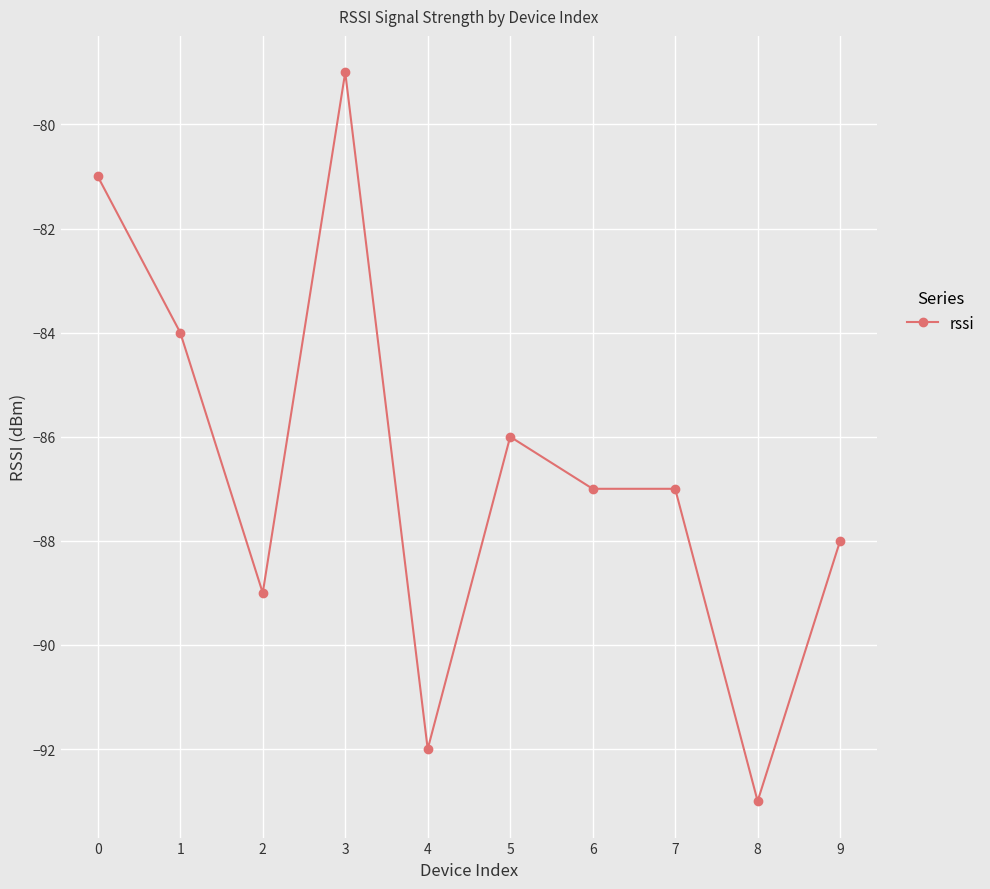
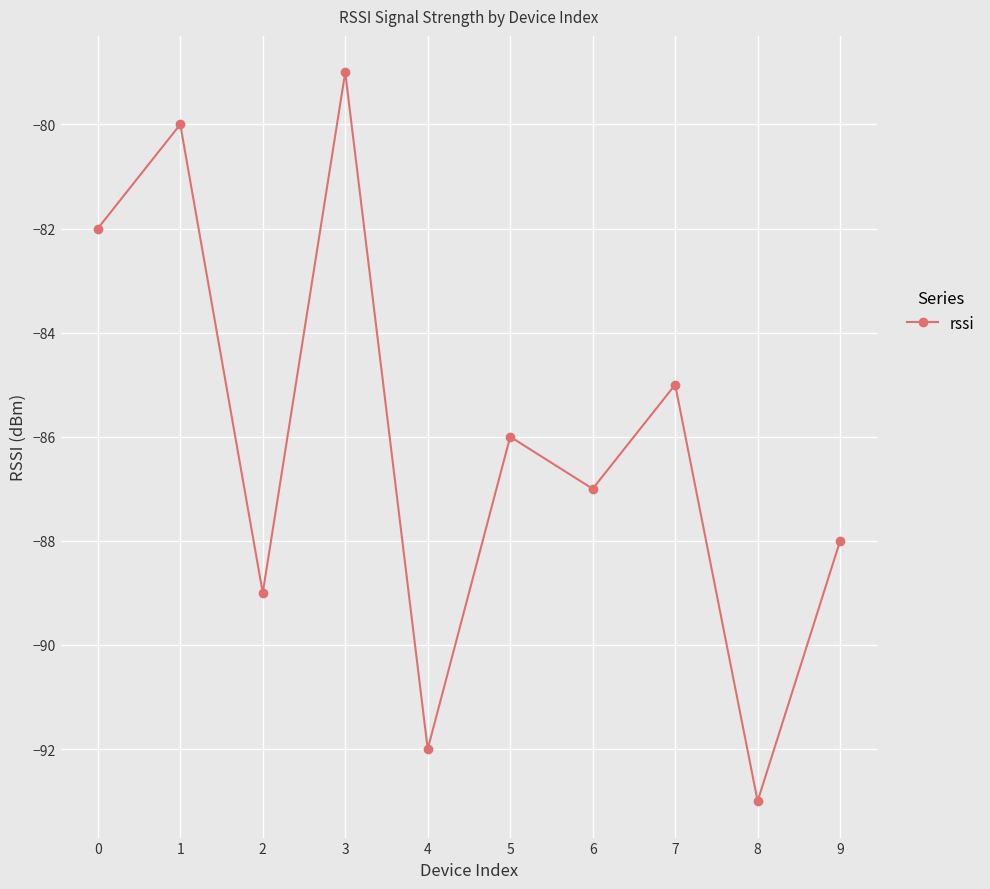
  {
-   "0": -81,
-   "1": -84,
+   "0": -82,
+   "1": -80,
    "2": -89,
    "3": -79,
    "4": -92,
    "5": -86,
    "6": -87,
-   "7": -87,
+   "7": -85,
    "8": -93,
    "9": -88
  }
